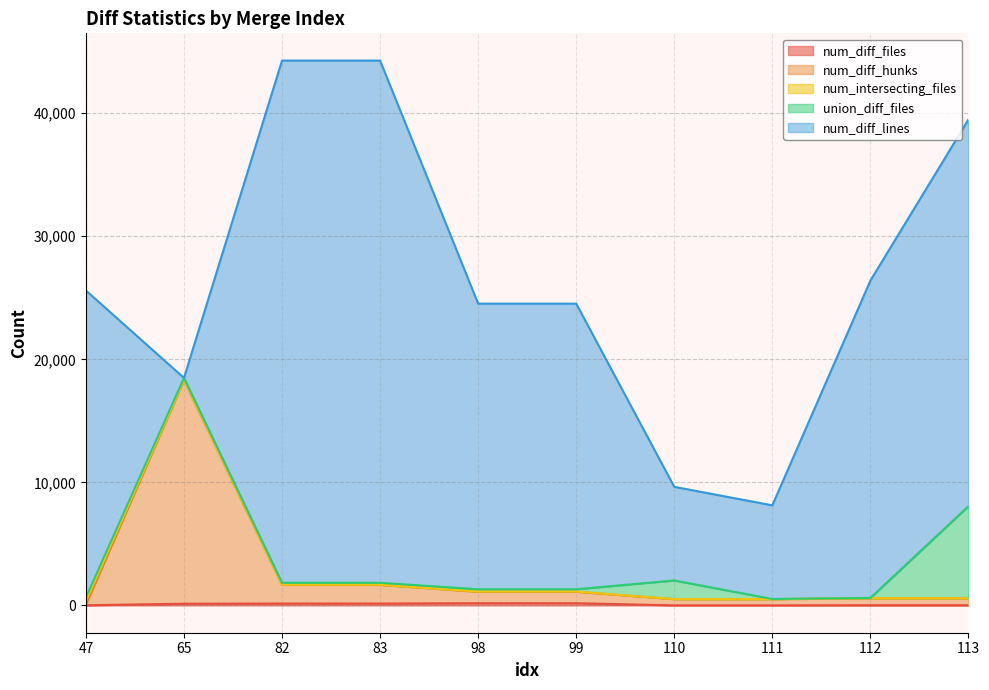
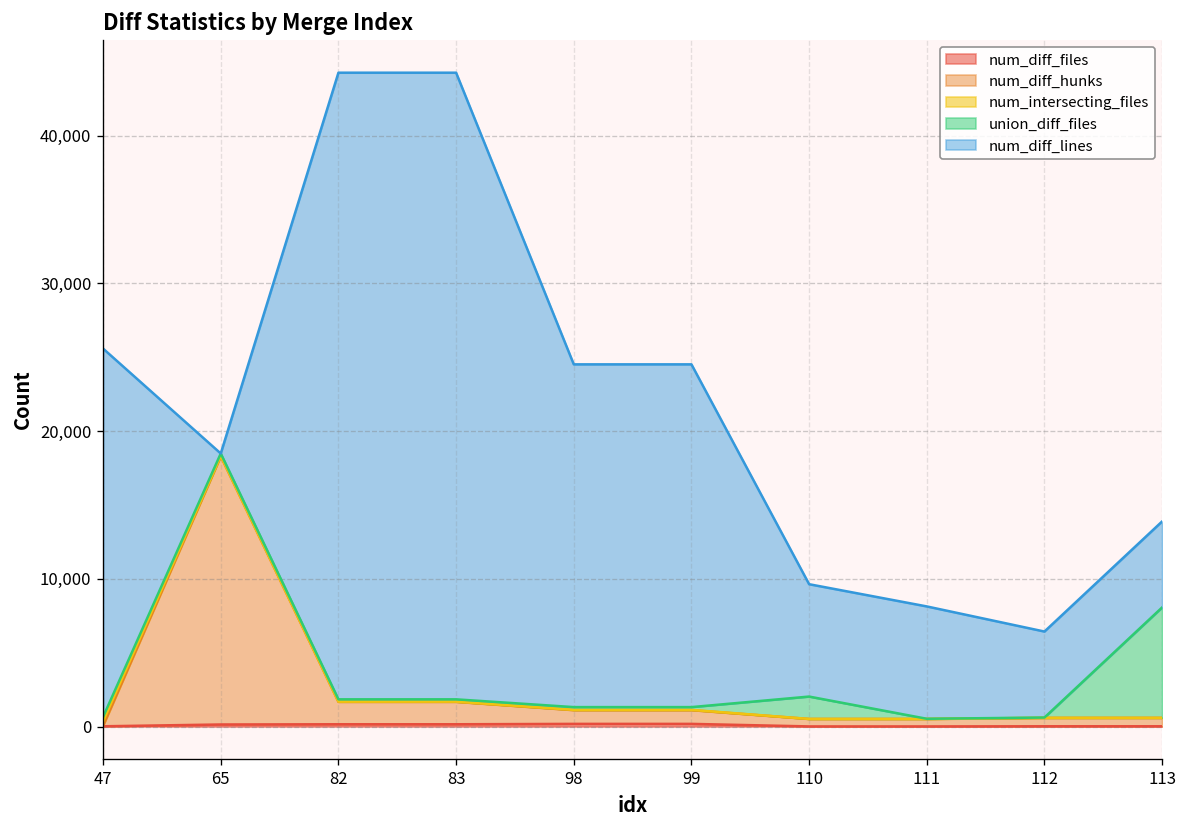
  {
    "num_intersecting_files": {
      "47": "300"
    },
    "union_diff_files": {
      "47": "300",
      "110": "1,500",
      "113": "7,500"
    },
    "num_diff_lines": {
      "47": "24,900",
      "82": "42,400",
      "83": "42,400",
      "98": "23,200",
      "99": "23,200",
      "110": "7,600",
      "111": "7,600",
-     "112": "25,800",
-     "113": "31,400"
+     "112": "5,800",
+     "113": "5,800"
    }
  }
